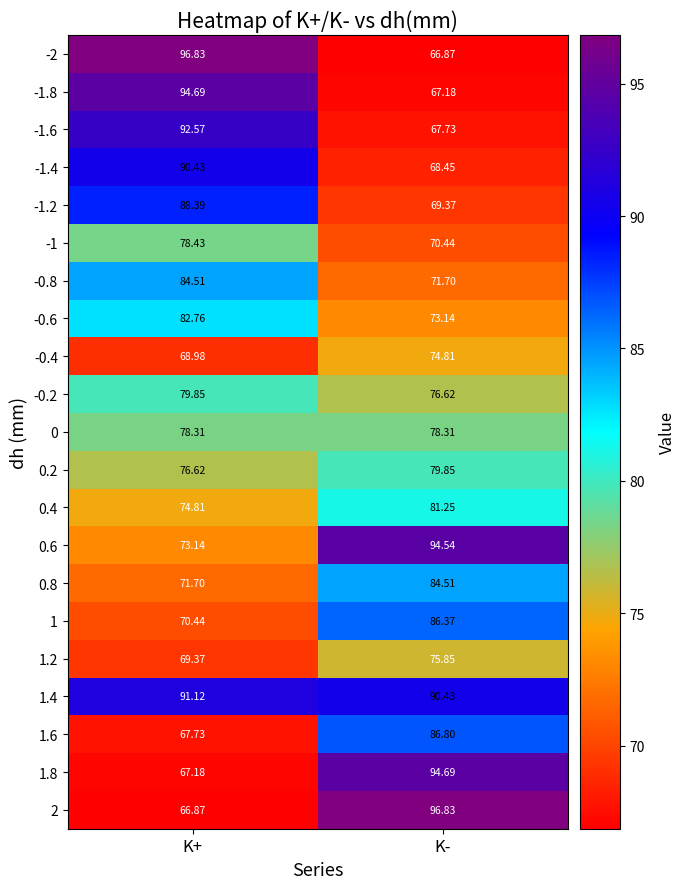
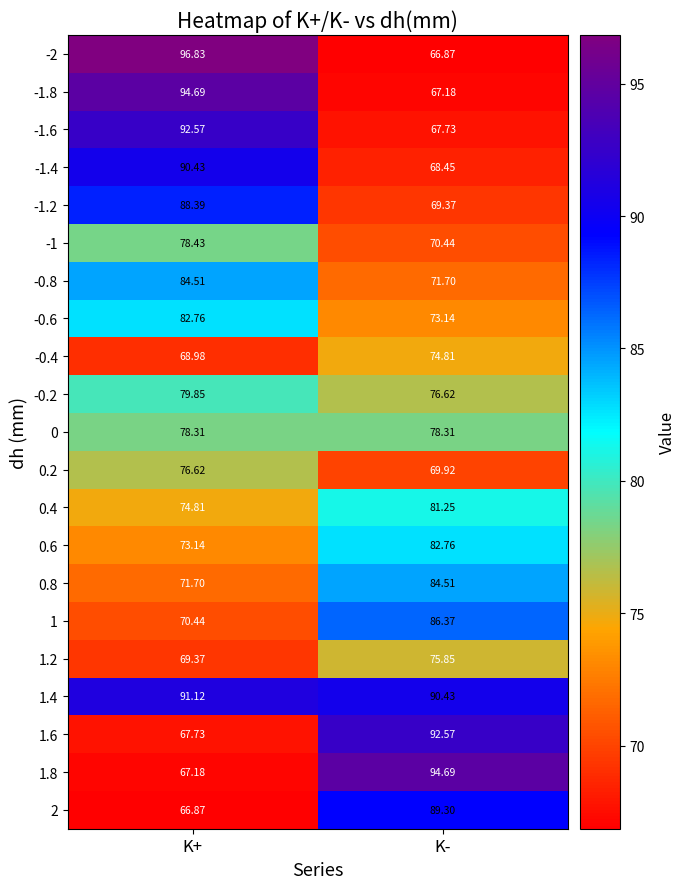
  {
    "-2": {
      "K+": 96.83,
      "K-": 66.87
    },
    "-1.8": {
      "K+": 94.69,
      "K-": 67.18
    },
    "-1.6": {
      "K+": 92.57,
      "K-": 67.73
    },
    "-1.4": {
      "K+": 90.43,
      "K-": 68.45
    },
    "-1.2": {
      "K+": 88.39,
      "K-": 69.37
    },
    "-1": {
      "K+": 78.43,
      "K-": 70.44
    },
    "-0.8": {
      "K+": 84.51,
      "K-": 71.70
    },
    "-0.6": {
      "K+": 82.76,
      "K-": 73.14
    },
    "-0.4": {
      "K+": 68.98,
      "K-": 74.81
    },
    "-0.2": {
      "K+": 79.85,
      "K-": 76.62
    },
    "0": {
      "K+": 78.31,
      "K-": 78.31
    },
    "0.2": {
      "K+": 76.62,
-     "K-": 79.85
+     "K-": 69.92
    },
    "0.4": {
      "K+": 74.81,
      "K-": 81.25
    },
    "0.6": {
      "K+": 73.14,
-     "K-": 94.54
+     "K-": 82.76
    },
    "0.8": {
      "K+": 71.70,
      "K-": 84.51
    },
    "1": {
      "K+": 70.44,
      "K-": 86.37
    },
    "1.2": {
      "K+": 69.37,
      "K-": 75.85
    },
    "1.4": {
      "K+": 91.12,
      "K-": 90.43
    },
    "1.6": {
      "K+": 67.73,
-     "K-": 86.80
+     "K-": 92.57
    },
    "1.8": {
      "K+": 67.18,
      "K-": 94.69
    },
    "2": {
      "K+": 66.87,
-     "K-": 96.83
+     "K-": 89.30
    }
  }
